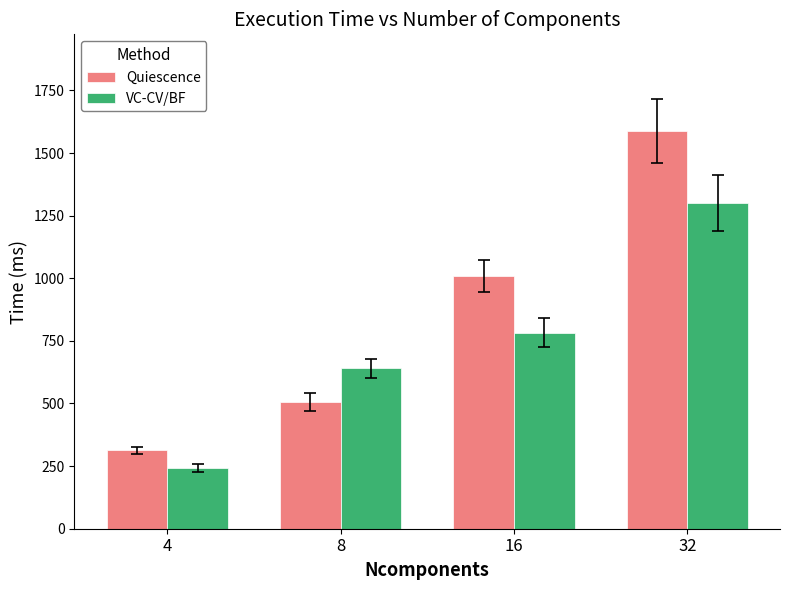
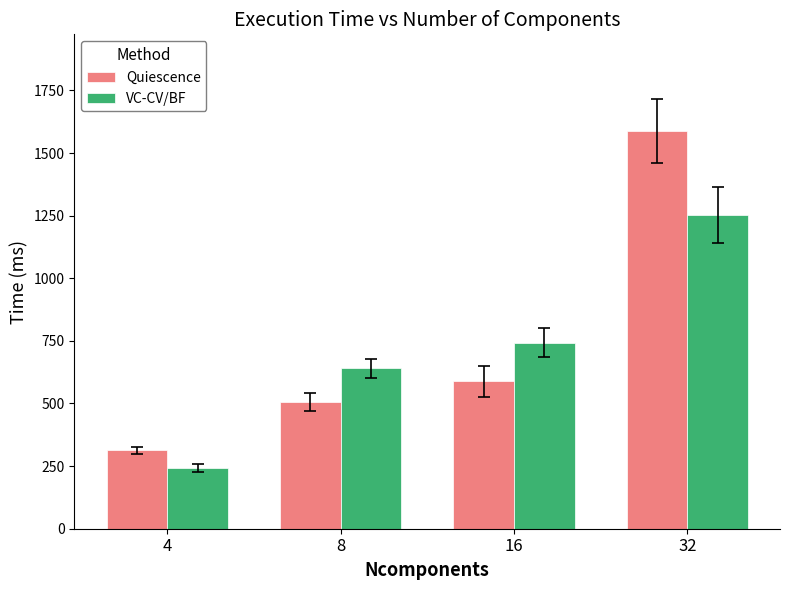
  {
    "Quiescence": {
      "4": 310,
      "8": 500,
-     "16": 1010,
+     "16": 590,
      "32": 1590
    },
    "VC-CV/BF": {
      "4": 240,
      "8": 640,
-     "16": 780,
-     "32": 1300
+     "16": 740,
+     "32": 1250
    }
  }
